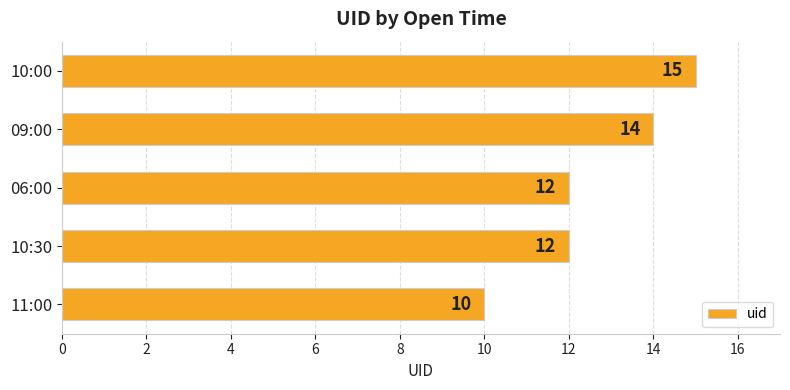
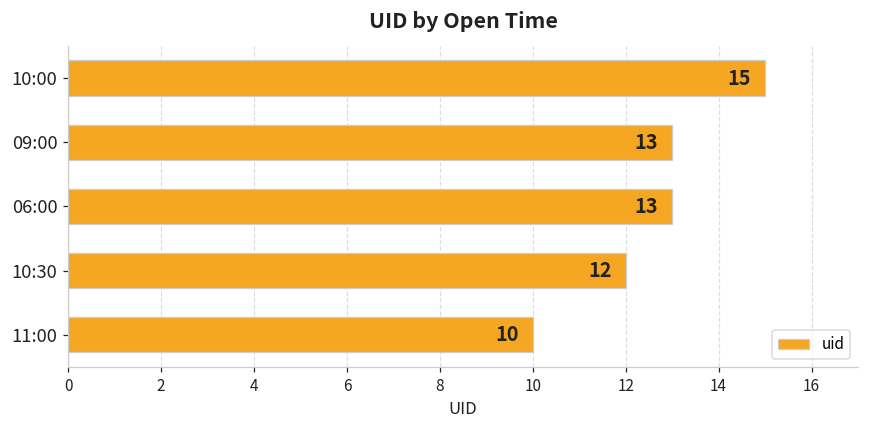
  {
    "10:00": 15,
-   "09:00": 14,
-   "06:00": 12,
+   "09:00": 13,
+   "06:00": 13,
    "10:30": 12,
    "11:00": 10
  }
